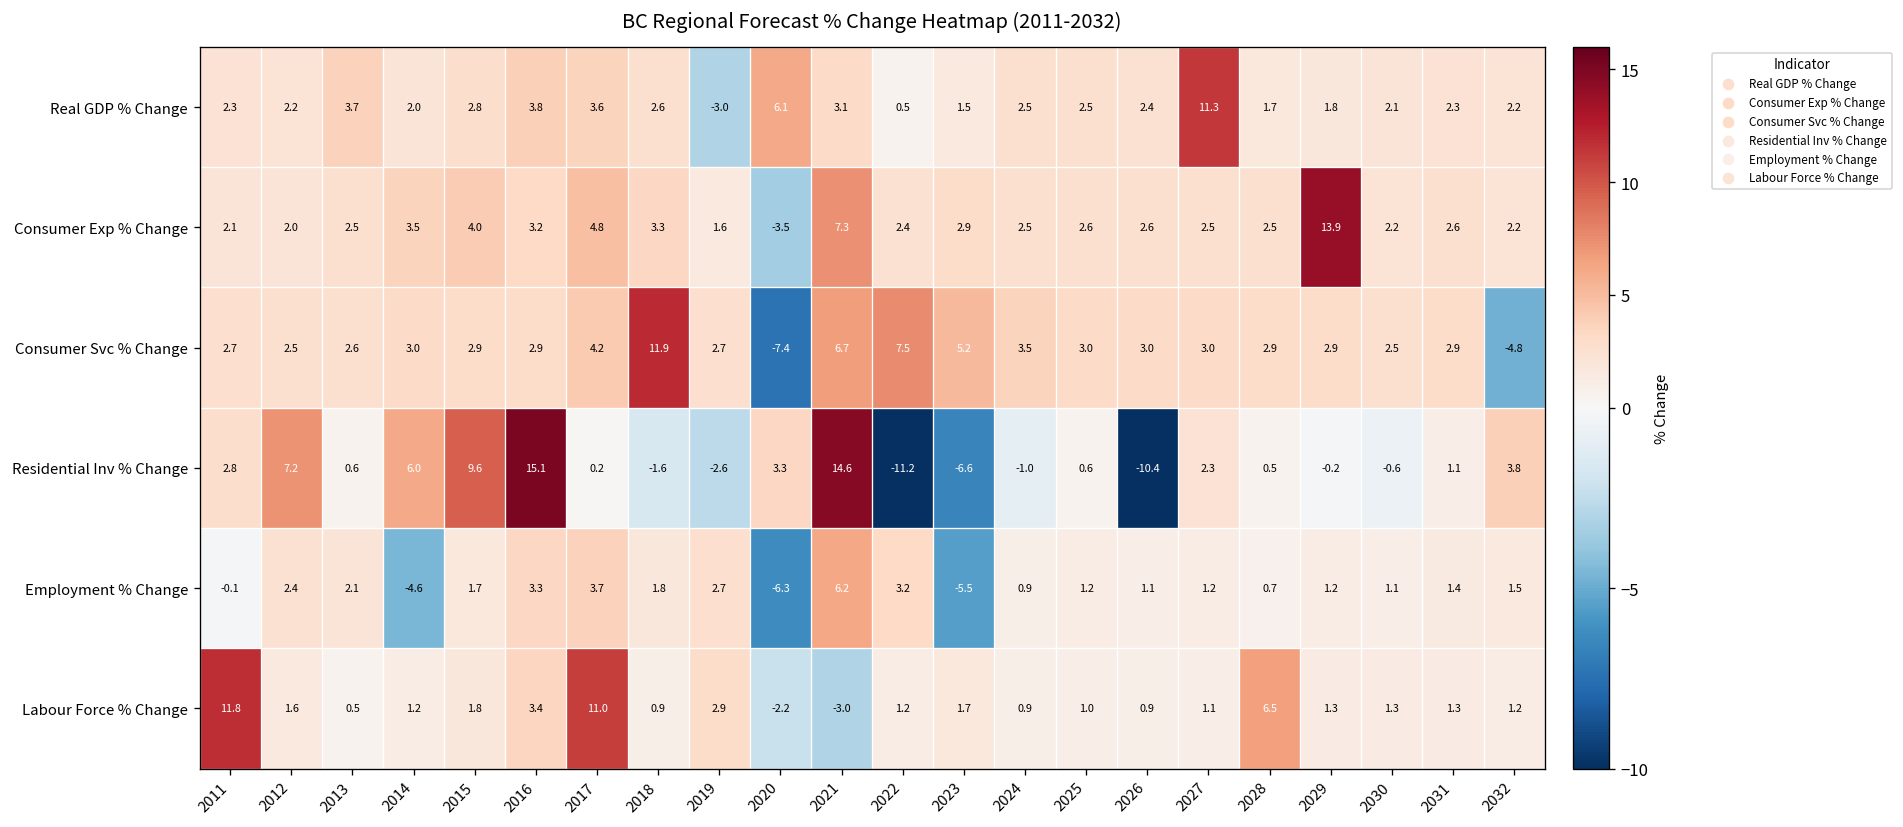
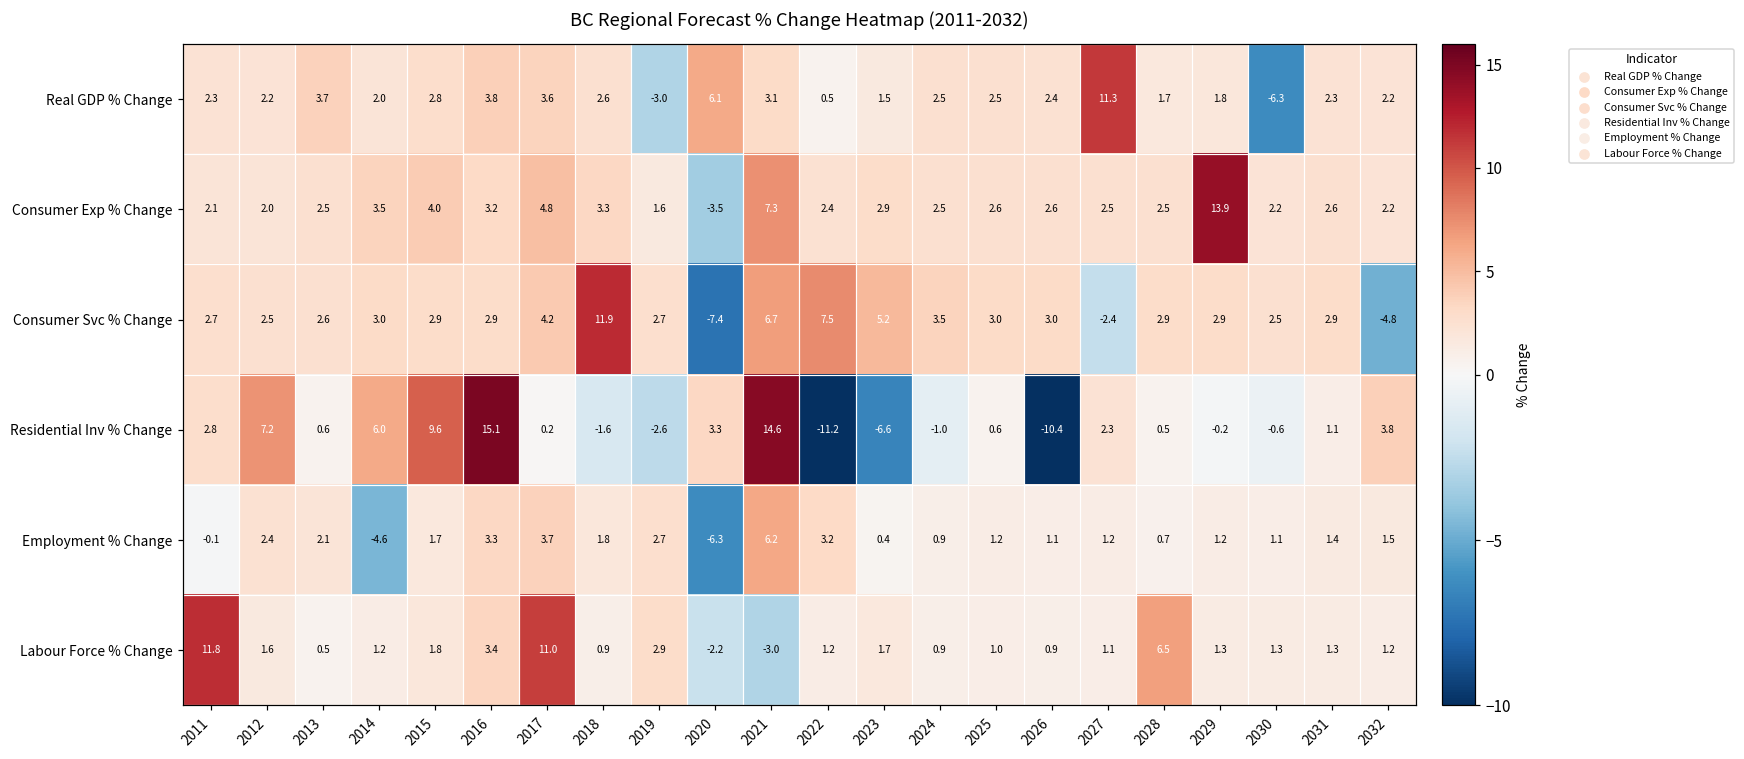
  {
    "Real GDP % Change": {
      "2011": 2.3,
      "2012": 2.2,
      "2013": 3.7,
      "2014": 2.0,
      "2015": 2.8,
      "2016": 3.8,
      "2017": 3.6,
      "2018": 2.6,
      "2019": -3.0,
      "2020": 6.1,
      "2021": 3.1,
      "2022": 0.5,
      "2023": 1.5,
      "2024": 2.5,
      "2025": 2.5,
      "2026": 2.4,
      "2027": 11.3,
      "2028": 1.7,
      "2029": 1.8,
-     "2030": 2.1,
+     "2030": -6.3,
      "2031": 2.3,
      "2032": 2.2
    },
    "Consumer Exp % Change": {
      "2011": 2.1,
      "2012": 2.0,
      "2013": 2.5,
      "2014": 3.5,
      "2015": 4.0,
      "2016": 3.2,
      "2017": 4.8,
      "2018": 3.3,
      "2019": 1.6,
      "2020": -3.5,
      "2021": 7.3,
      "2022": 2.4,
      "2023": 2.9,
      "2024": 2.5,
      "2025": 2.6,
      "2026": 2.6,
      "2027": 2.5,
      "2028": 2.5,
      "2029": 13.9,
      "2030": 2.2,
      "2031": 2.6,
      "2032": 2.2
    },
    "Consumer Svc % Change": {
      "2011": 2.7,
      "2012": 2.5,
      "2013": 2.6,
      "2014": 3.0,
      "2015": 2.9,
      "2016": 2.9,
      "2017": 4.2,
      "2018": 11.9,
      "2019": 2.7,
      "2020": -7.4,
      "2021": 6.7,
      "2022": 7.5,
      "2023": 5.2,
      "2024": 3.5,
      "2025": 3.0,
      "2026": 3.0,
-     "2027": 3.0,
+     "2027": -2.4,
      "2028": 2.9,
      "2029": 2.9,
      "2030": 2.5,
      "2031": 2.9,
      "2032": -4.8
    },
    "Residential Inv % Change": {
      "2011": 2.8,
      "2012": 7.2,
      "2013": 0.6,
      "2014": 6.0,
      "2015": 9.6,
      "2016": 15.1,
      "2017": 0.2,
      "2018": -1.6,
      "2019": -2.6,
      "2020": 3.3,
      "2021": 14.6,
      "2022": -11.2,
      "2023": -6.6,
      "2024": -1.0,
      "2025": 0.6,
      "2026": -10.4,
      "2027": 2.3,
      "2028": 0.5,
      "2029": -0.2,
      "2030": -0.6,
      "2031": 1.1,
      "2032": 3.8
    },
    "Employment % Change": {
      "2011": -0.1,
      "2012": 2.4,
      "2013": 2.1,
      "2014": -4.6,
      "2015": 1.7,
      "2016": 3.3,
      "2017": 3.7,
      "2018": 1.8,
      "2019": 2.7,
      "2020": -6.3,
      "2021": 6.2,
      "2022": 3.2,
-     "2023": -5.5,
+     "2023": 0.4,
      "2024": 0.9,
      "2025": 1.2,
      "2026": 1.1,
      "2027": 1.2,
      "2028": 0.7,
      "2029": 1.2,
      "2030": 1.1,
      "2031": 1.4,
      "2032": 1.5
    },
    "Labour Force % Change": {
      "2011": 11.8,
      "2012": 1.6,
      "2013": 0.5,
      "2014": 1.2,
      "2015": 1.8,
      "2016": 3.4,
      "2017": 11.0,
      "2018": 0.9,
      "2019": 2.9,
      "2020": -2.2,
      "2021": -3.0,
      "2022": 1.2,
      "2023": 1.7,
      "2024": 0.9,
      "2025": 1.0,
      "2026": 0.9,
      "2027": 1.1,
      "2028": 6.5,
      "2029": 1.3,
      "2030": 1.3,
      "2031": 1.3,
      "2032": 1.2
    }
  }
